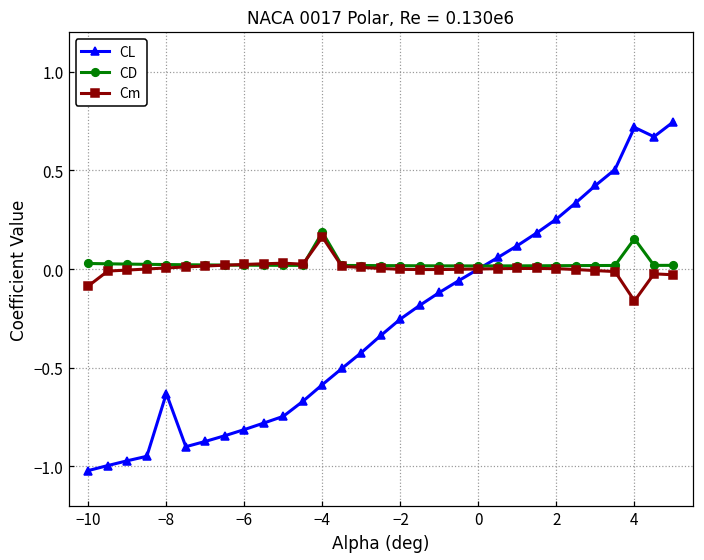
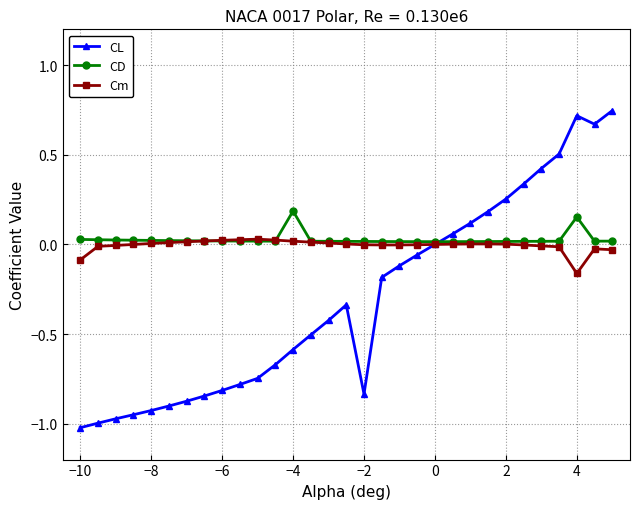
  {
    "CL": {
      "−10": -1.02,
-     "−8": -0.63,
+     "−8": -0.93,
      "−6": -0.81,
      "−4": -0.59,
-     "−2": -0.25,
+     "−2": -0.83,
      "2": 0.25,
      "4": 0.72
    },
    "CD": {
      "−10": 0.03,
      "−8": 0.02,
      "−4": 0.19,
      "−2": 0.02,
      "0": 0.02,
      "2": 0.02,
      "4": 0.15
    },
    "Cm": {
      "−10": -0.09,
      "−8": 0.01,
-     "−4": 0.16,
+     "−4": 0.02,
      "−2": 0.00,
      "2": 0.00,
      "4": -0.16
    }
  }
